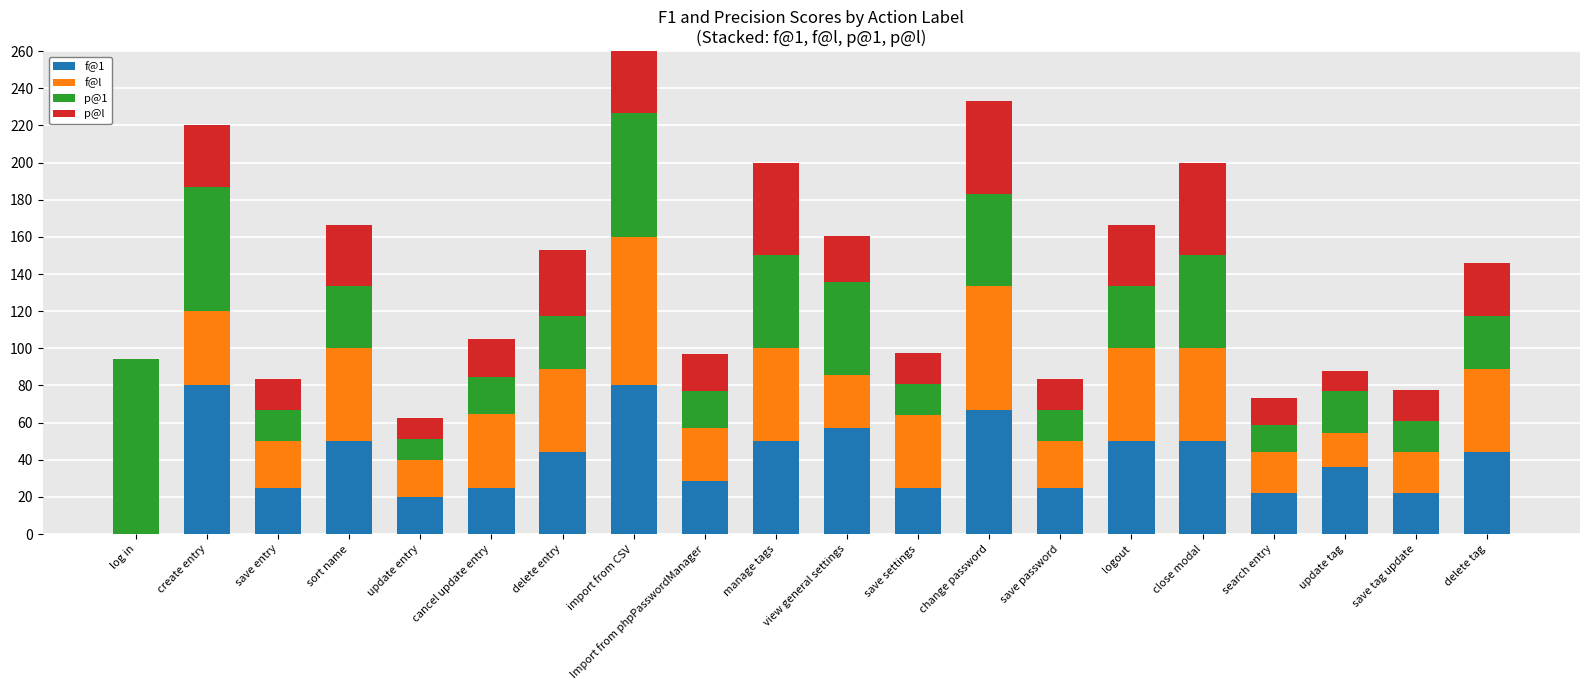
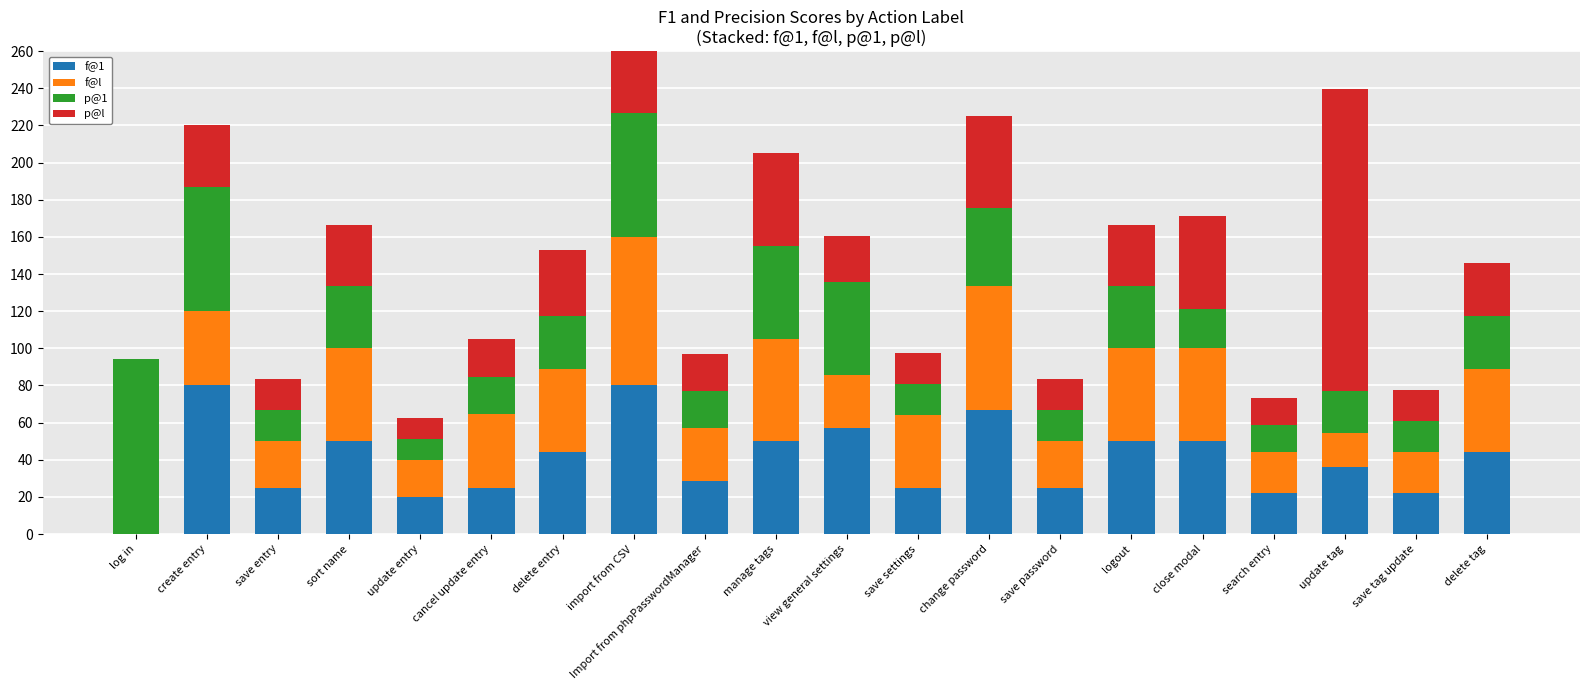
  {
    "f@1": {
      "log in": 0,
      "create entry": 80,
      "save entry": 25,
      "sort name": 50,
      "update entry": 20,
      "cancel update entry": 25,
      "delete entry": 44,
      "import from CSV": 80,
      "Import from phpPasswordManager": 29,
      "manage tags": 50,
      "view general settings": 57,
      "save settings": 25,
      "change password": 67,
      "save password": 25,
      "logout": 50,
      "close modal": 50,
      "search entry": 22,
      "update tag": 36,
      "save tag update": 22,
      "delete tag": 44
    },
    "f@l": {
      "log in": 0,
      "create entry": 40,
      "save entry": 25,
      "sort name": 50,
      "update entry": 20,
      "cancel update entry": 40,
      "delete entry": 44,
      "import from CSV": 80,
      "Import from phpPasswordManager": 29,
-     "manage tags": 50,
+     "manage tags": 55,
      "view general settings": 29,
      "save settings": 39,
      "change password": 67,
      "save password": 25,
      "logout": 50,
      "close modal": 50,
      "search entry": 22,
      "update tag": 18,
      "save tag update": 22,
      "delete tag": 44
    },
    "p@1": {
      "log in": 94,
      "create entry": 67,
      "save entry": 17,
      "sort name": 33,
      "update entry": 11,
      "cancel update entry": 20,
      "delete entry": 29,
      "import from CSV": 67,
      "Import from phpPasswordManager": 20,
      "manage tags": 50,
      "view general settings": 50,
      "save settings": 17,
-     "change password": 50,
+     "change password": 42,
      "save password": 17,
      "logout": 33,
-     "close modal": 50,
+     "close modal": 21,
      "search entry": 14,
      "update tag": 22,
      "save tag update": 17,
      "delete tag": 29
    },
    "p@l": {
      "log in": 0,
      "create entry": 33,
      "save entry": 17,
      "sort name": 33,
      "update entry": 11,
      "cancel update entry": 20,
      "delete entry": 35,
      "Import from phpPasswordManager": 20,
      "manage tags": 50,
      "view general settings": 25,
      "save settings": 17,
      "change password": 50,
      "save password": 17,
      "logout": 33,
      "close modal": 50,
      "search entry": 14,
-     "update tag": 11,
+     "update tag": 163,
      "save tag update": 17,
      "delete tag": 29
    }
  }
